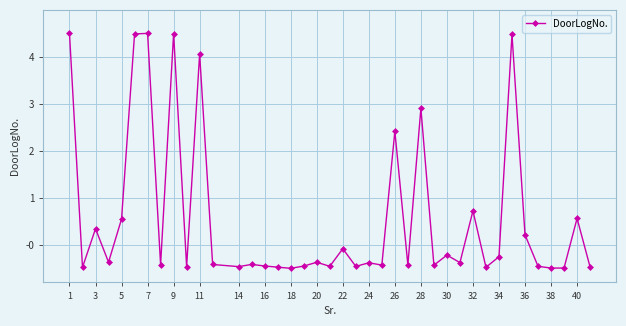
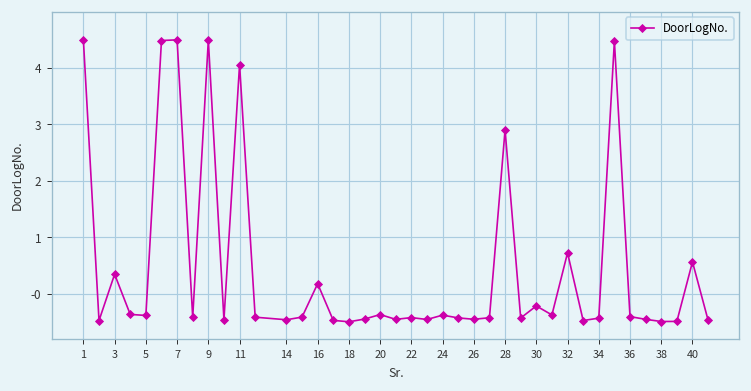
  {
    "1": 4.5,
    "3": 0.3,
-   "5": 0.5,
+   "5": -0.4,
    "7": 4.5,
    "9": 4.5,
    "11": 4.1,
    "14": -0.5,
-   "16": -0.5,
+   "16": 0.2,
    "18": -0.5,
    "20": -0.4,
-   "22": -0.1,
+   "22": -0.4,
    "24": -0.4,
-   "26": 2.4,
+   "26": -0.5,
    "28": 2.9,
    "30": -0.2,
    "32": 0.7,
-   "34": -0.3,
-   "36": 0.2,
+   "34": -0.4,
+   "36": -0.4,
    "38": -0.5,
    "40": 0.6
  }
